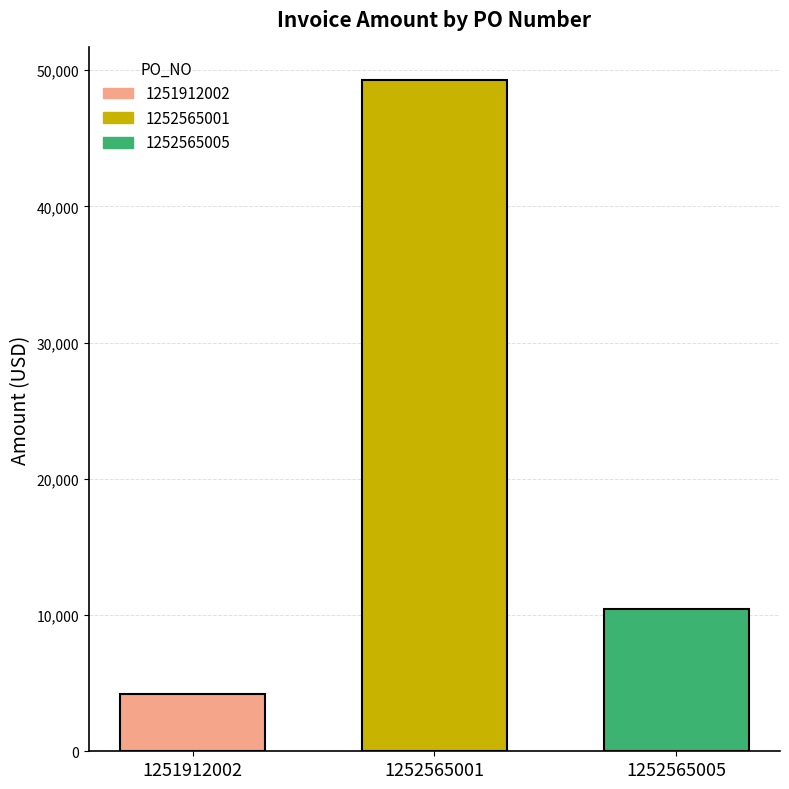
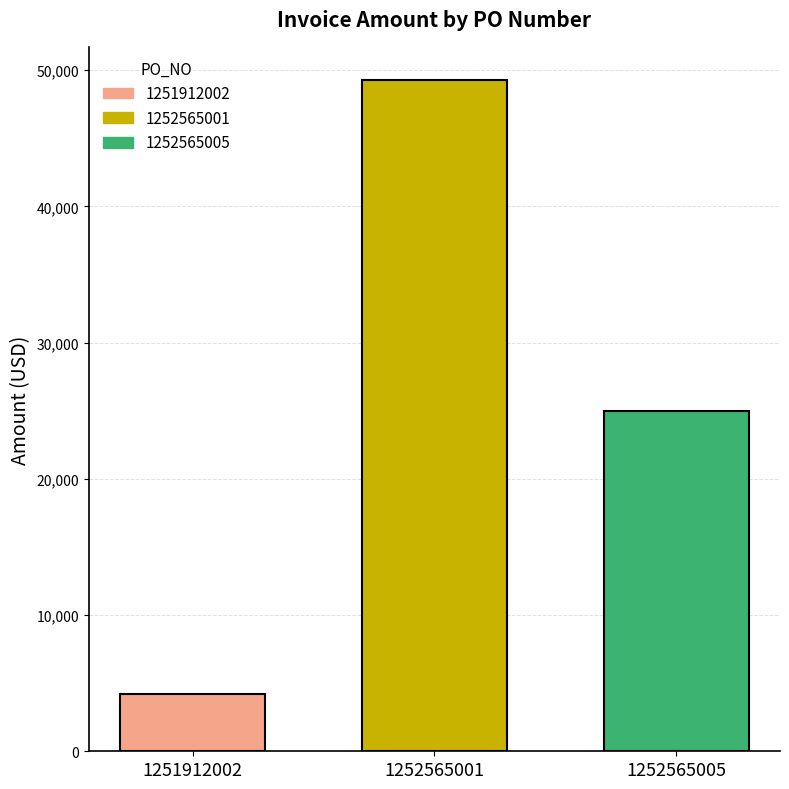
  {
    "1251912002": "4,200",
    "1252565001": "49,300",
-   "1252565005": "10,500"
+   "1252565005": "25,000"
  }
